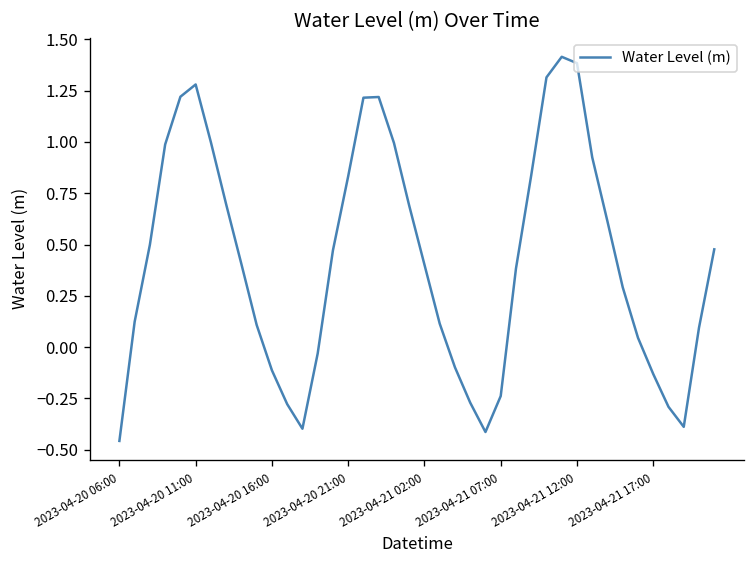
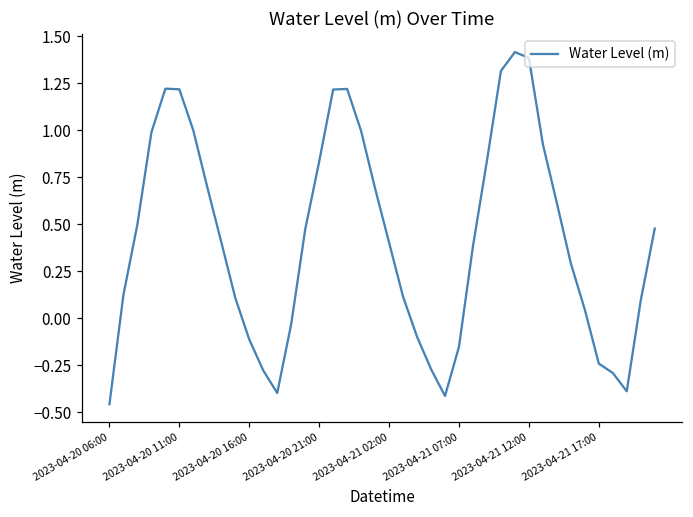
  {
    "2023-04-20 06:00": -0.46,
-   "2023-04-20 11:00": 1.28,
+   "2023-04-20 11:00": 1.22,
    "2023-04-20 16:00": -0.11,
    "2023-04-20 21:00": 0.83,
    "2023-04-21 02:00": 0.40,
-   "2023-04-21 07:00": -0.24,
-   "2023-04-21 17:00": -0.13
+   "2023-04-21 07:00": -0.15,
+   "2023-04-21 17:00": -0.24
  }
